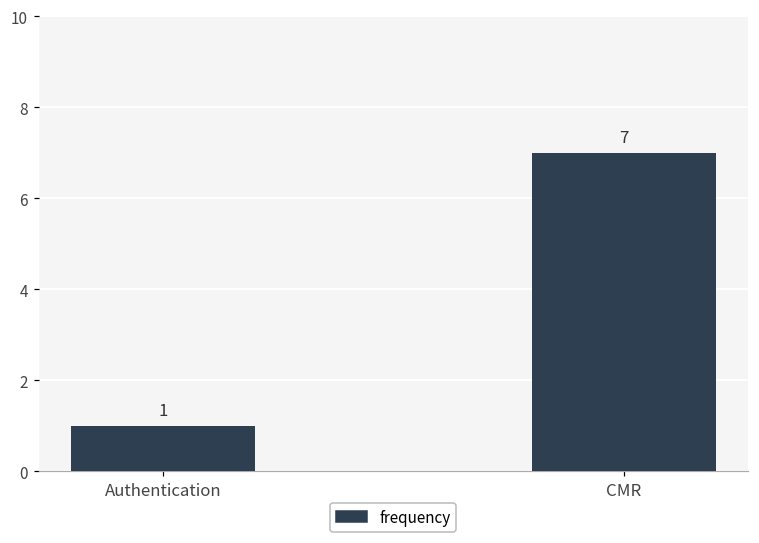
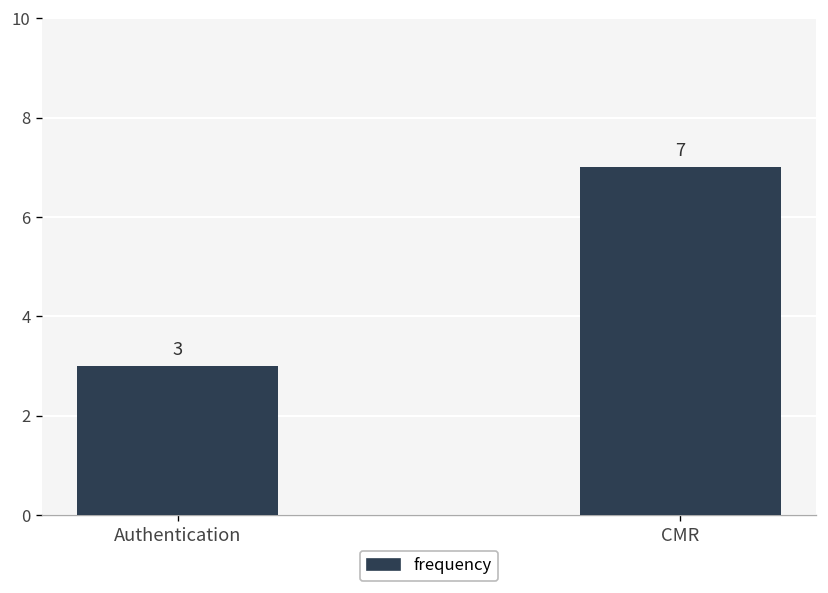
  {
-   "Authentication": 1,
+   "Authentication": 3,
    "CMR": 7
  }
